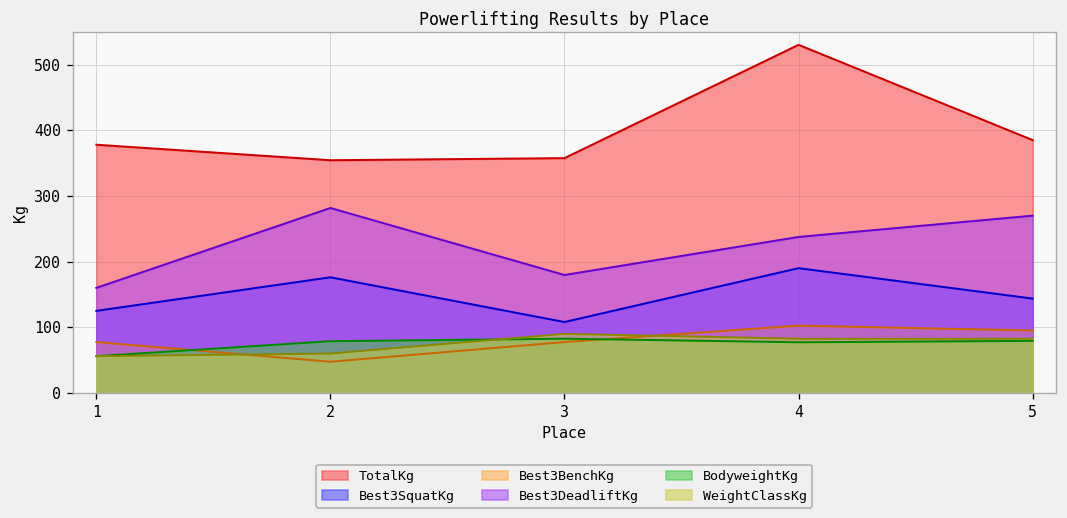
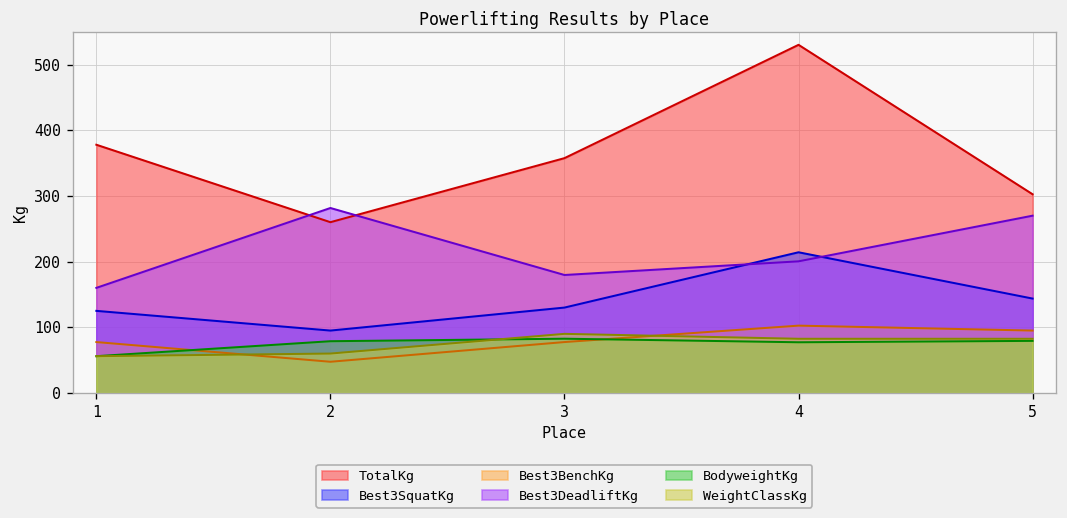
  {
    "TotalKg": {
      "1": 380,
-     "2": 350,
+     "2": 260,
      "3": 360,
      "4": 530,
-     "5": 390
+     "5": 300
    },
    "Best3SquatKg": {
      "1": 130,
-     "2": 180,
-     "3": 110,
-     "4": 190,
+     "2": 100,
+     "3": 130,
+     "4": 210,
      "5": 140
    },
    "Best3DeadliftKg": {
      "1": 160,
      "2": 280,
      "3": 180,
-     "4": 240,
+     "4": 200,
      "5": 270
    },
    "BodyweightKg": {
      "2": 80,
      "3": 80,
      "4": 80
    }
  }
